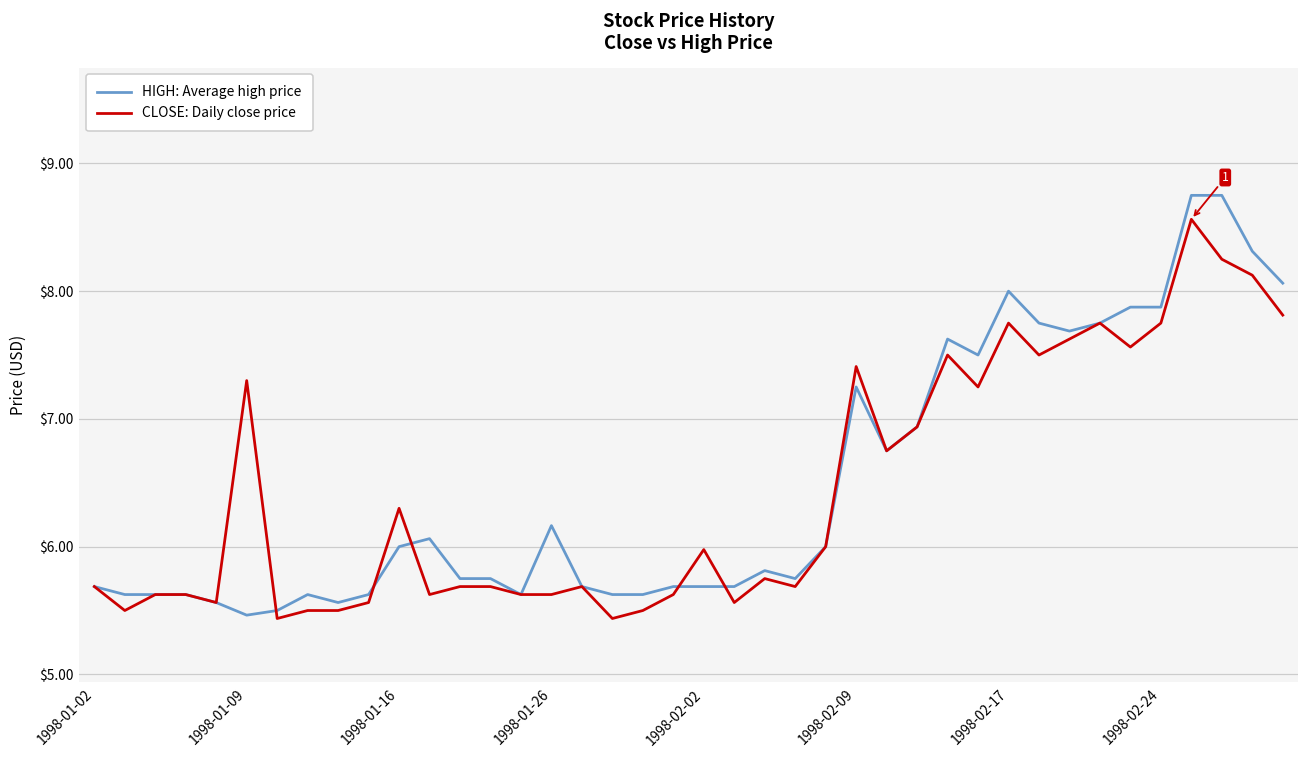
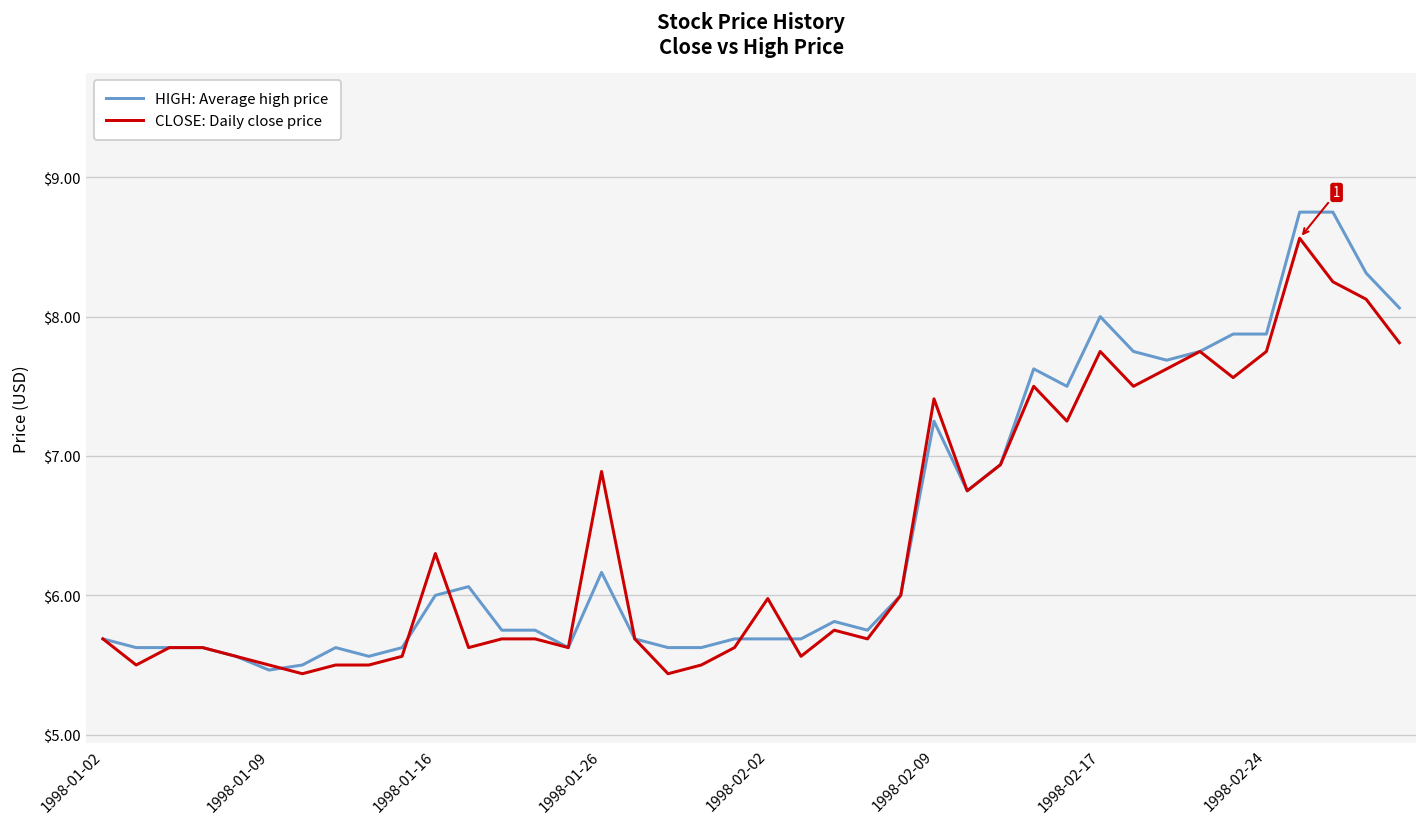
  {
    "HIGH: Average high price": {
      "1998-01-09": "$5.46",
      "1998-01-16": "$6.00",
      "1998-01-26": "$6.16",
      "1998-02-02": "$5.69",
      "1998-02-09": "$7.25",
      "1998-02-17": "$8.00",
      "1998-02-24": "$7.88"
    },
    "CLOSE: Daily close price": {
-     "1998-01-09": "$7.3",
+     "1998-01-09": "$5.5",
      "1998-01-16": "$6.30",
-     "1998-01-26": "$5.63",
+     "1998-01-26": "$6.89",
      "1998-02-02": "$5.98",
      "1998-02-09": "$7.41",
      "1998-02-17": "$7.75",
      "1998-02-24": "$7.75"
    }
  }
